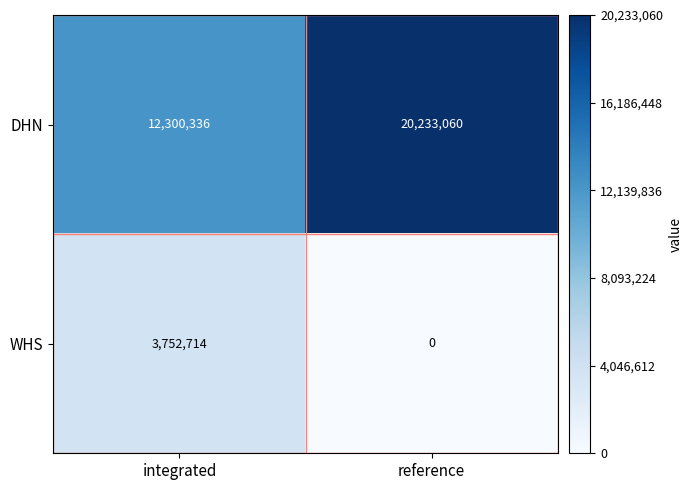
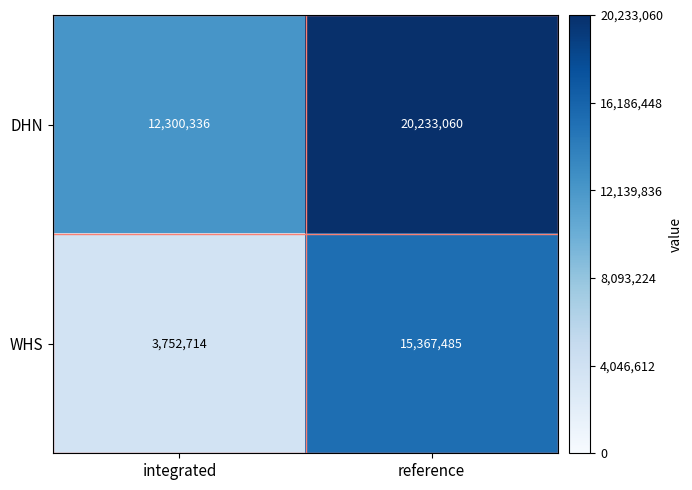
  {
    "DHN": {
      "integrated": "12,300,336",
      "reference": "20,233,060"
    },
    "WHS": {
      "integrated": "3,752,714",
-     "reference": "0"
+     "reference": "15,367,485"
    }
  }
